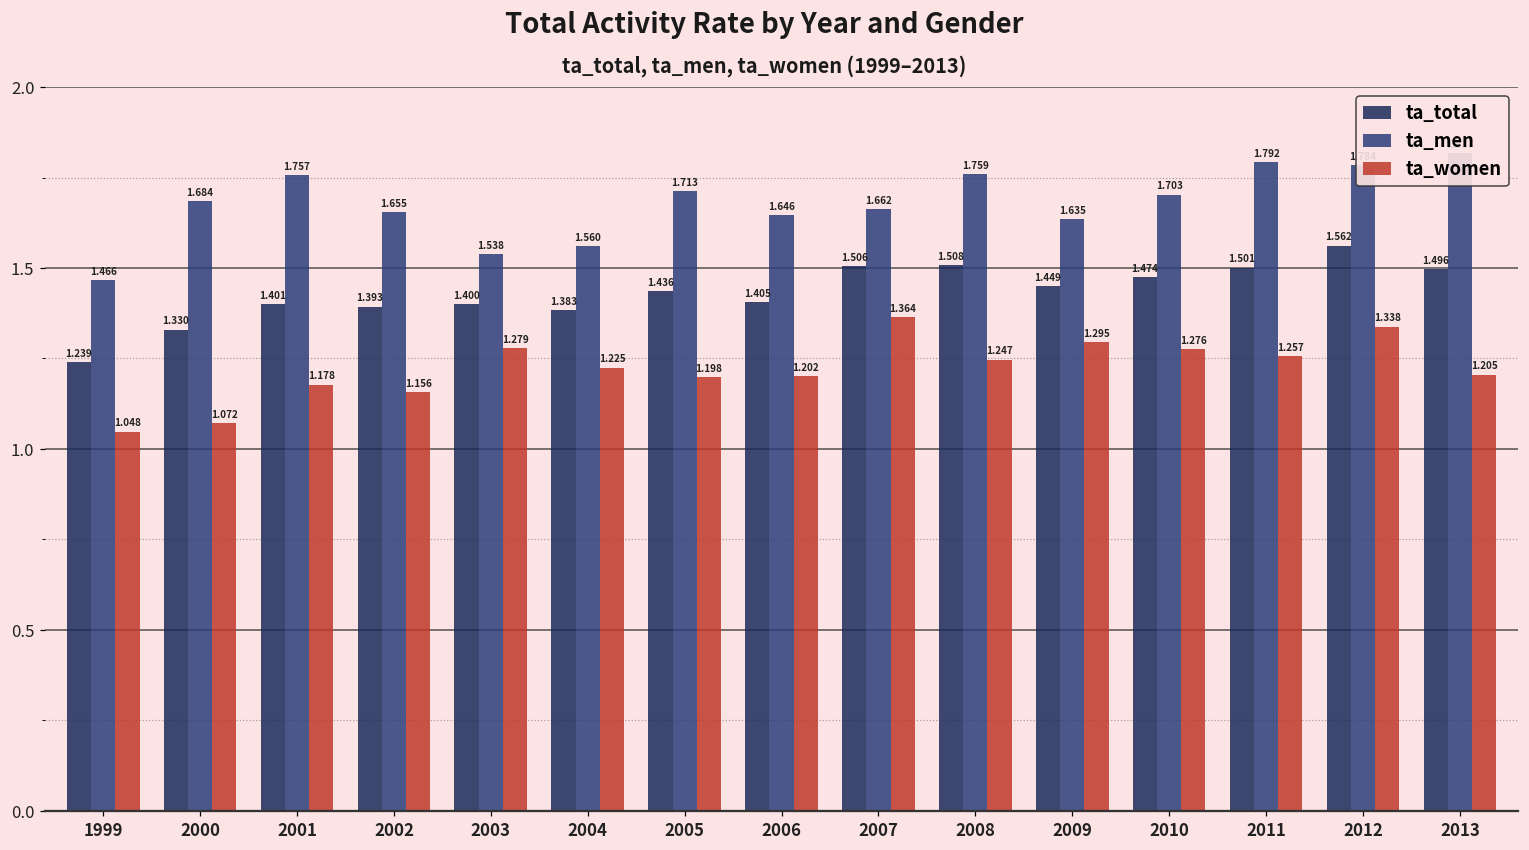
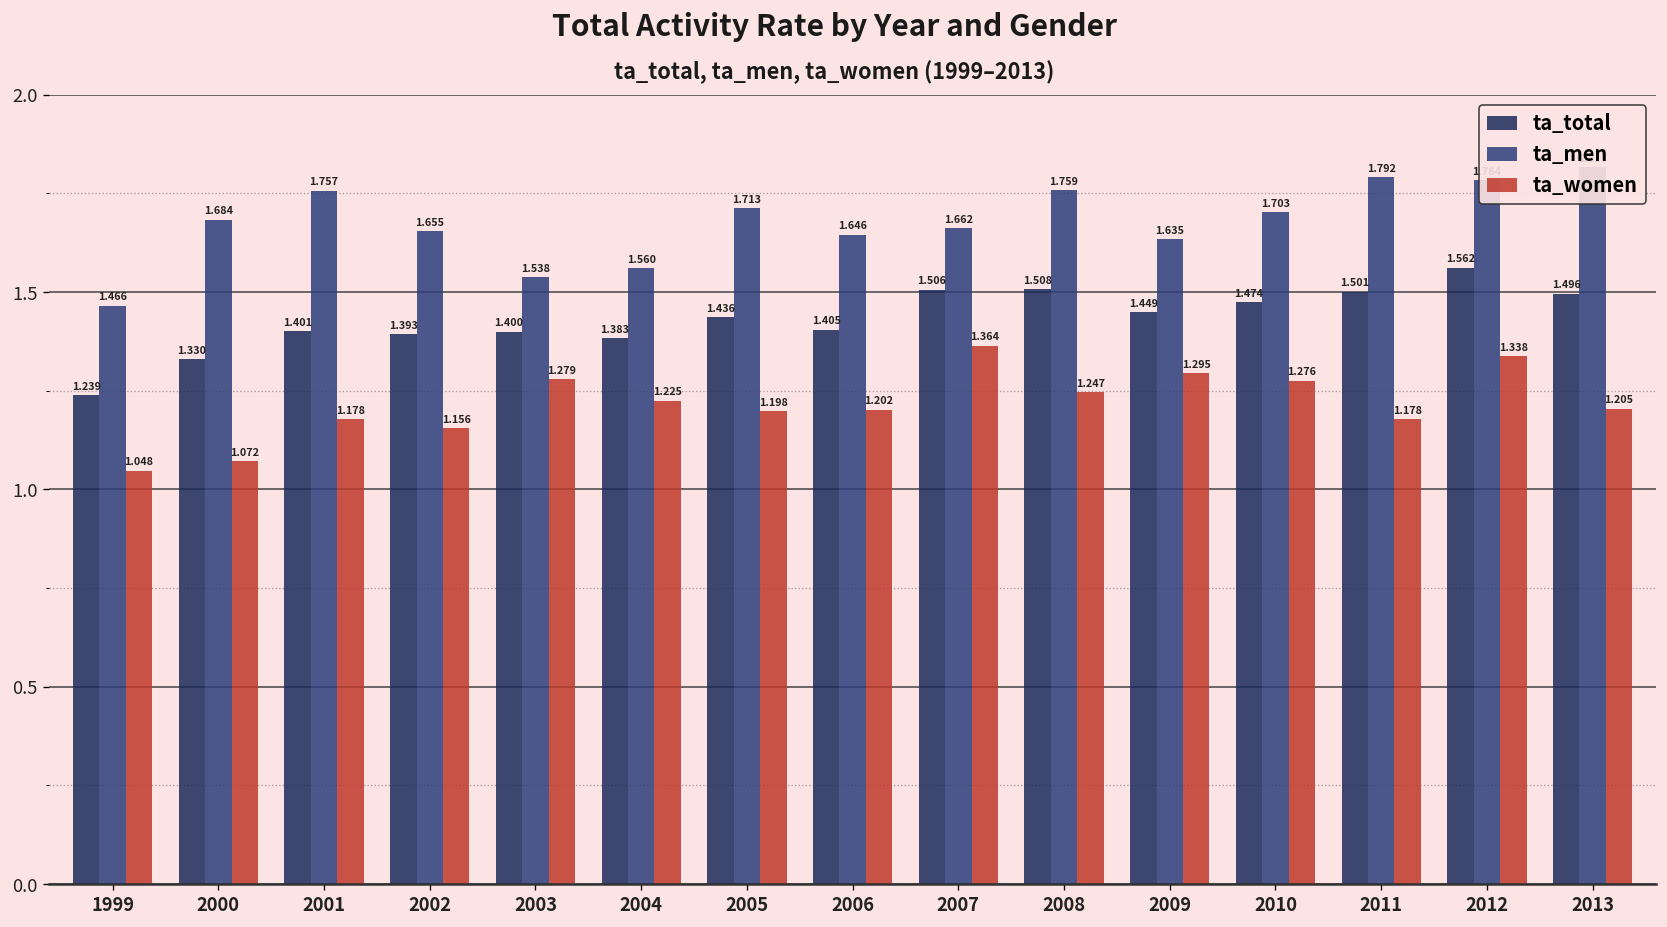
  {
    "ta_women": {
      "1999": 1.048,
      "2000": 1.072,
      "2001": 1.178,
      "2002": 1.156,
      "2003": 1.279,
      "2004": 1.225,
      "2005": 1.198,
      "2006": 1.202,
      "2007": 1.364,
      "2008": 1.247,
      "2009": 1.295,
      "2010": 1.276,
-     "2011": 1.257,
+     "2011": 1.178,
      "2012": 1.338,
      "2013": 1.205
    }
  }
